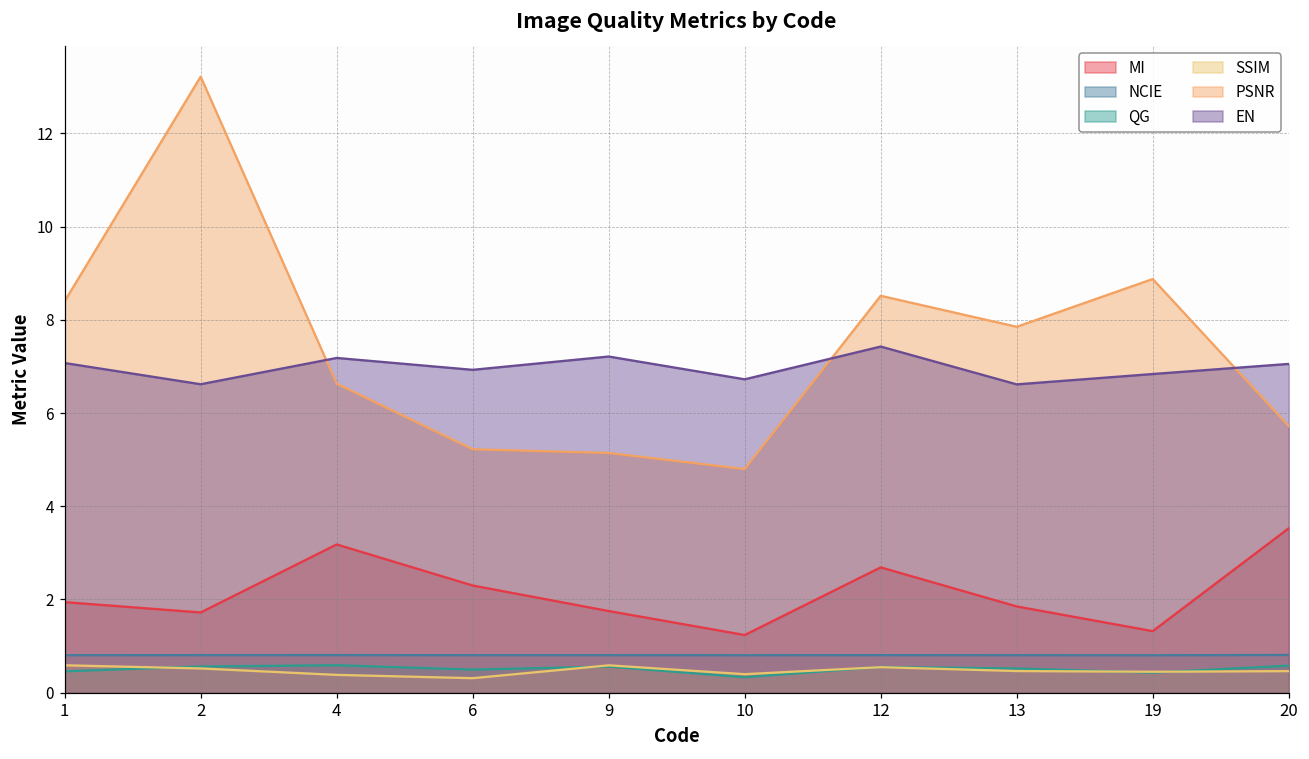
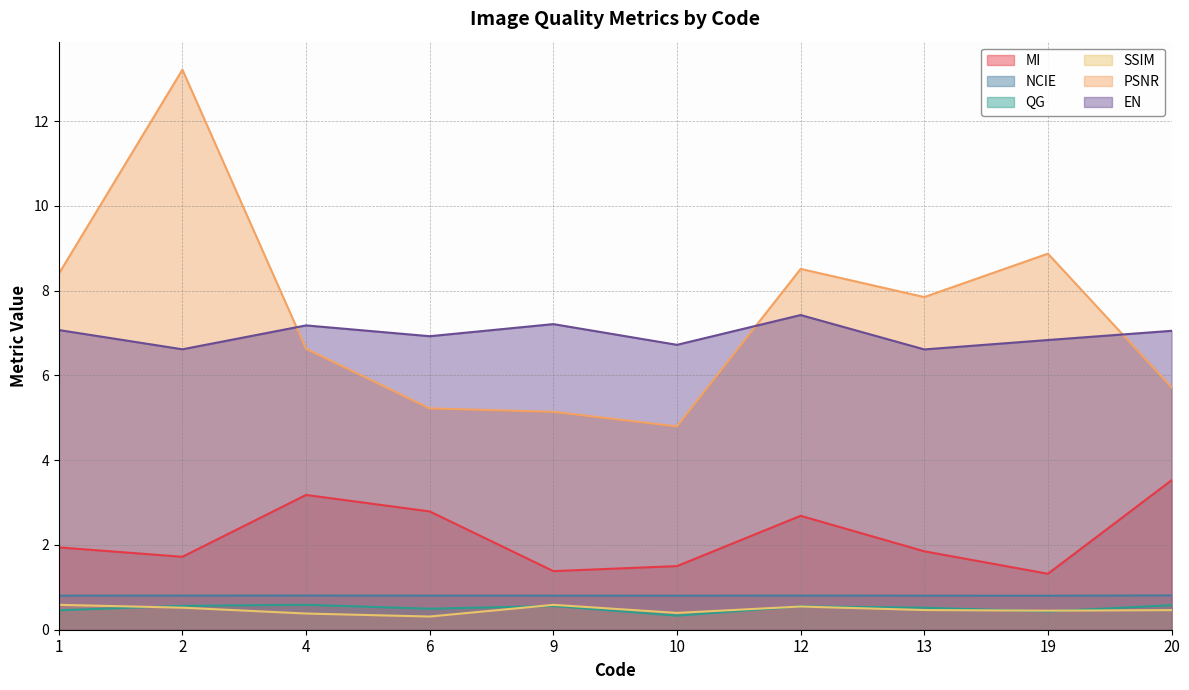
  {
    "MI": {
      "1": 1.9,
      "2": 1.7,
      "4": 3.2,
-     "6": 2.3,
-     "9": 1.8,
-     "10": 1.2,
+     "6": 2.8,
+     "9": 1.4,
+     "10": 1.5,
      "12": 2.7,
      "13": 1.9,
      "19": 1.3,
      "20": 3.5
    }
  }
